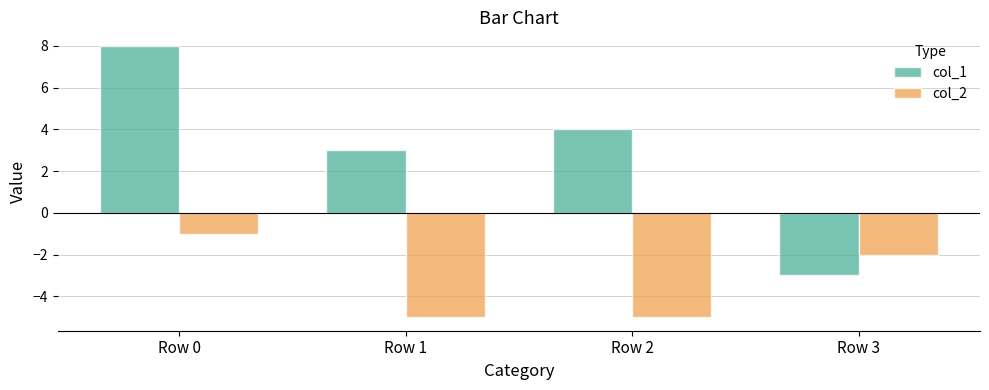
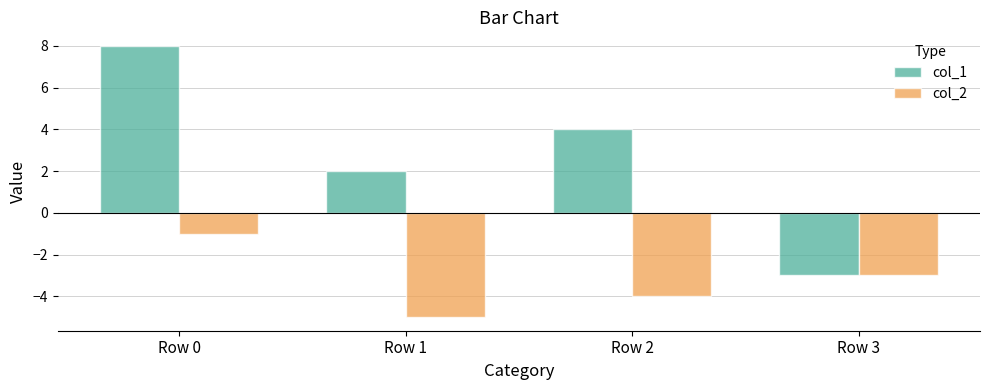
  {
    "col_1": {
      "Row 0": 8,
-     "Row 1": 3,
+     "Row 1": 2,
      "Row 2": 4,
      "Row 3": -3
    },
    "col_2": {
      "Row 0": -1,
      "Row 1": -5,
-     "Row 2": -5,
-     "Row 3": -2
+     "Row 2": -4,
+     "Row 3": -3
    }
  }
